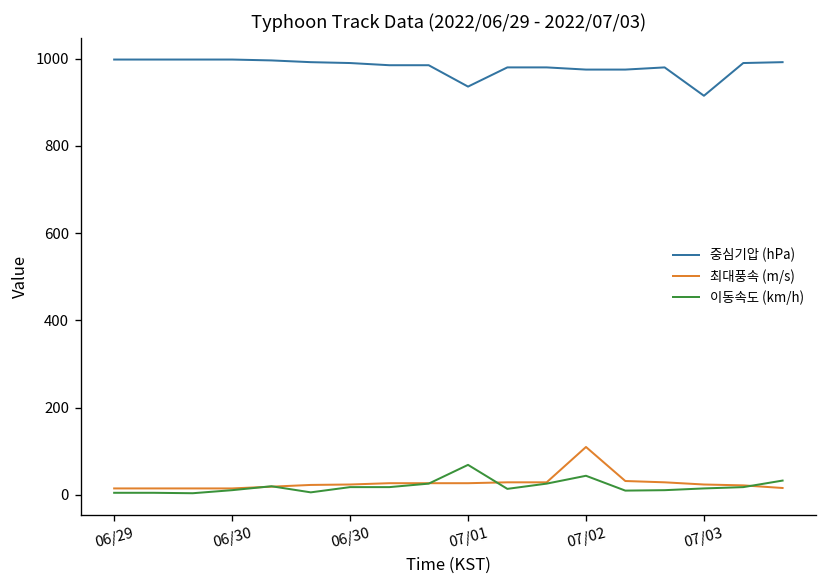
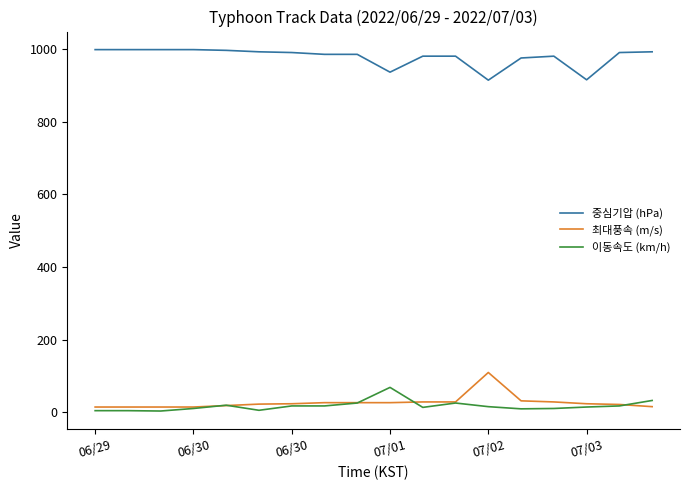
  {
    "중심기압 (hPa)": {
      "06/29": 1000,
      "07/01": 940,
-     "07/02": 980,
+     "07/02": 910,
      "07/03": 920
    },
    "최대풍속 (m/s)": {
      "06/29": 20,
      "07/01": 30,
      "07/02": 110,
      "07/03": 20
    },
    "이동속도 (km/h)": {
      "06/29": 10,
      "07/01": 70,
-     "07/02": 40,
+     "07/02": 20,
      "07/03": 20
    }
  }
